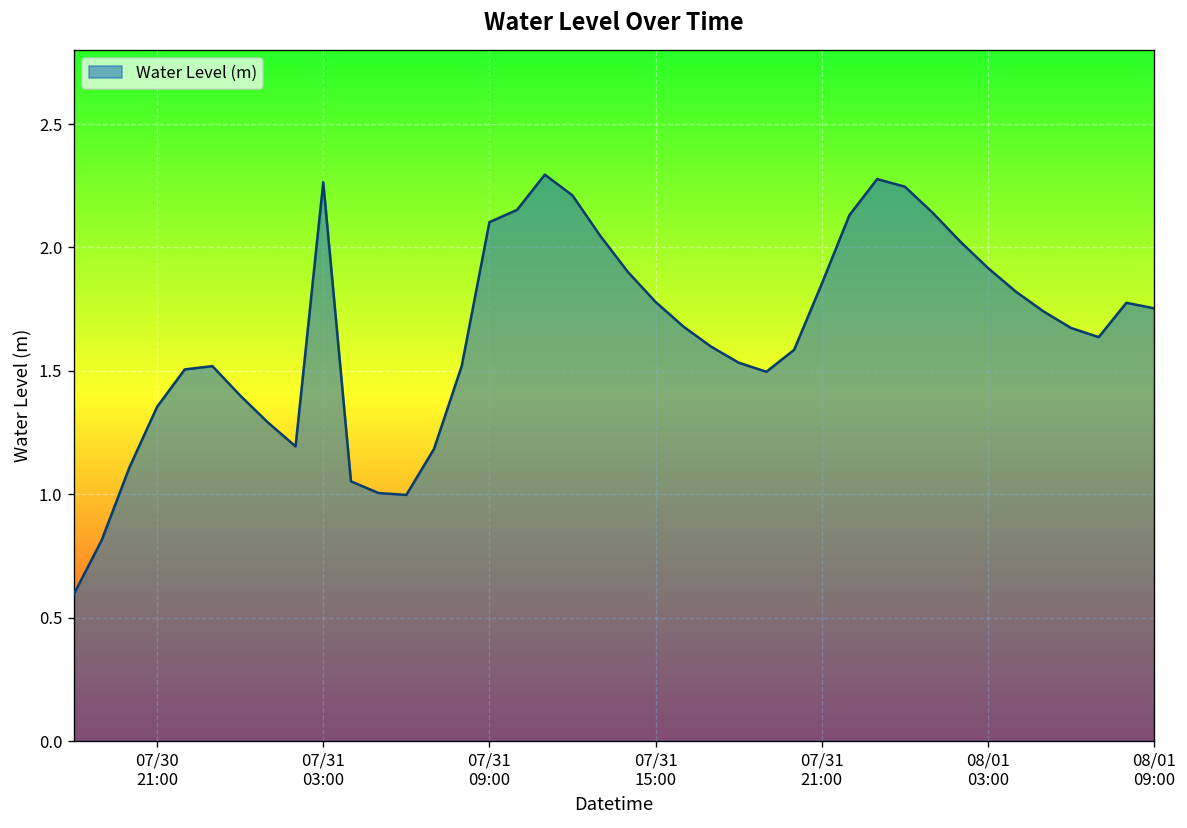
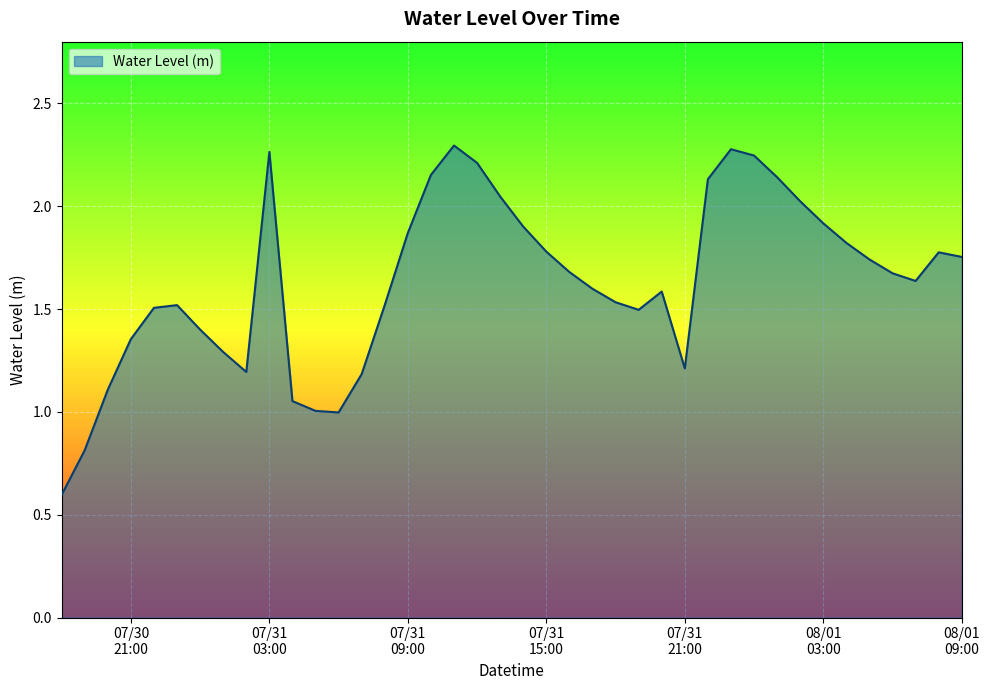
  {
    "07/30 21:00": 1.35,
    "07/31 03:00": 2.26,
-   "07/31 09:00": 2.10,
+   "07/31 09:00": 1.87,
    "07/31 15:00": 1.78,
-   "07/31 21:00": 1.85,
+   "07/31 21:00": 1.21,
    "08/01 03:00": 1.92,
    "08/01 09:00": 1.75
  }
